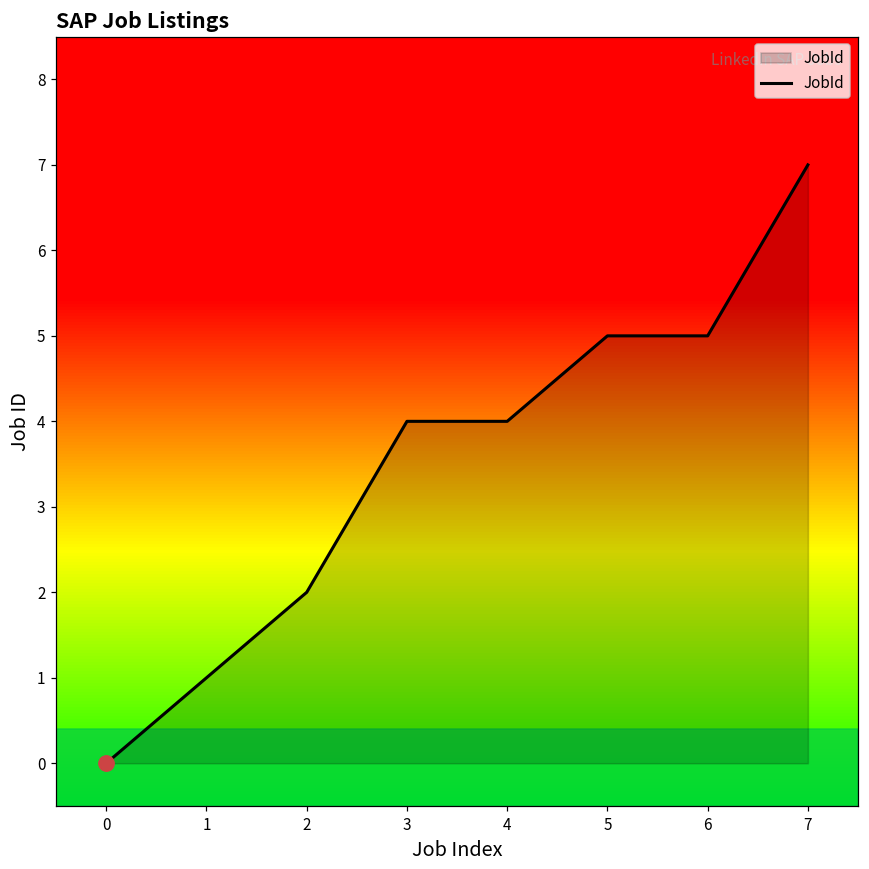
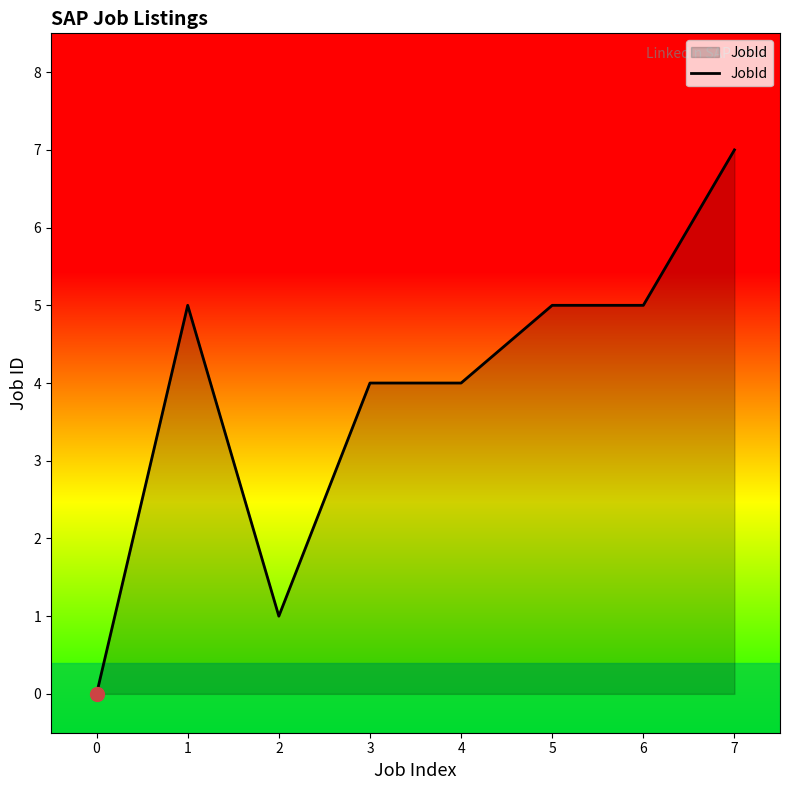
  {
    "JobId": {
-     "1": 1,
-     "2": 2,
+     "1": 5,
+     "2": 1,
      "3": 4,
      "4": 4,
      "5": 5,
      "6": 5,
      "7": 7
    }
  }
